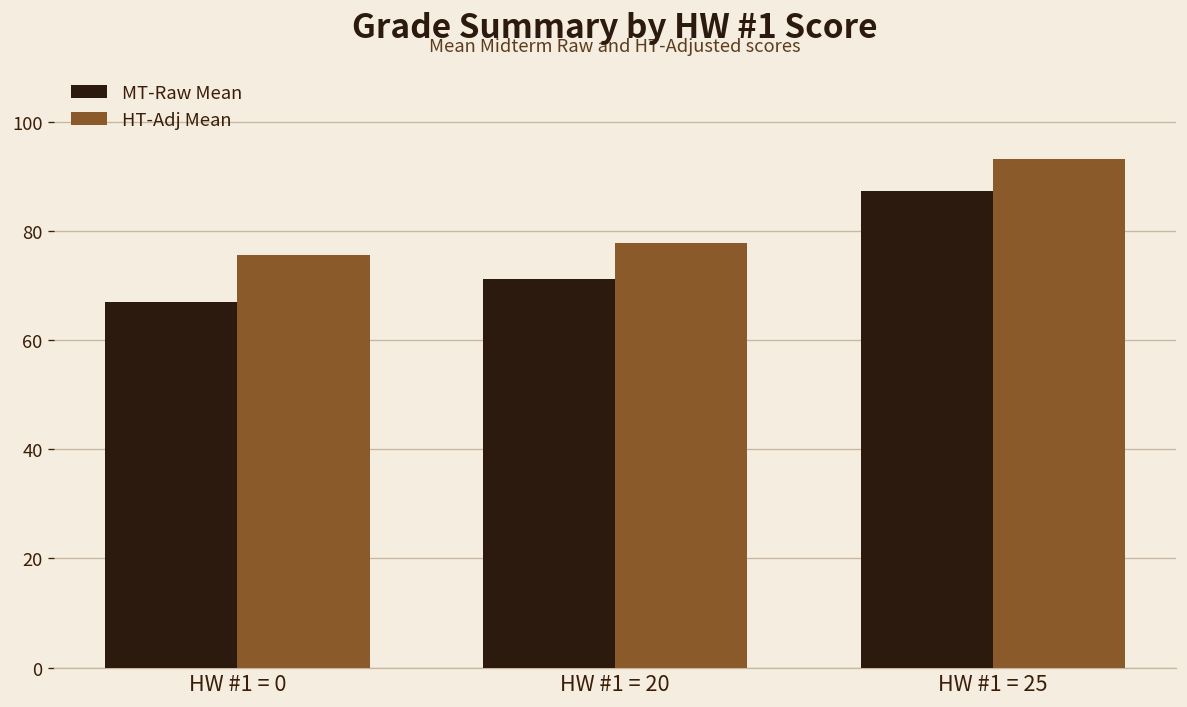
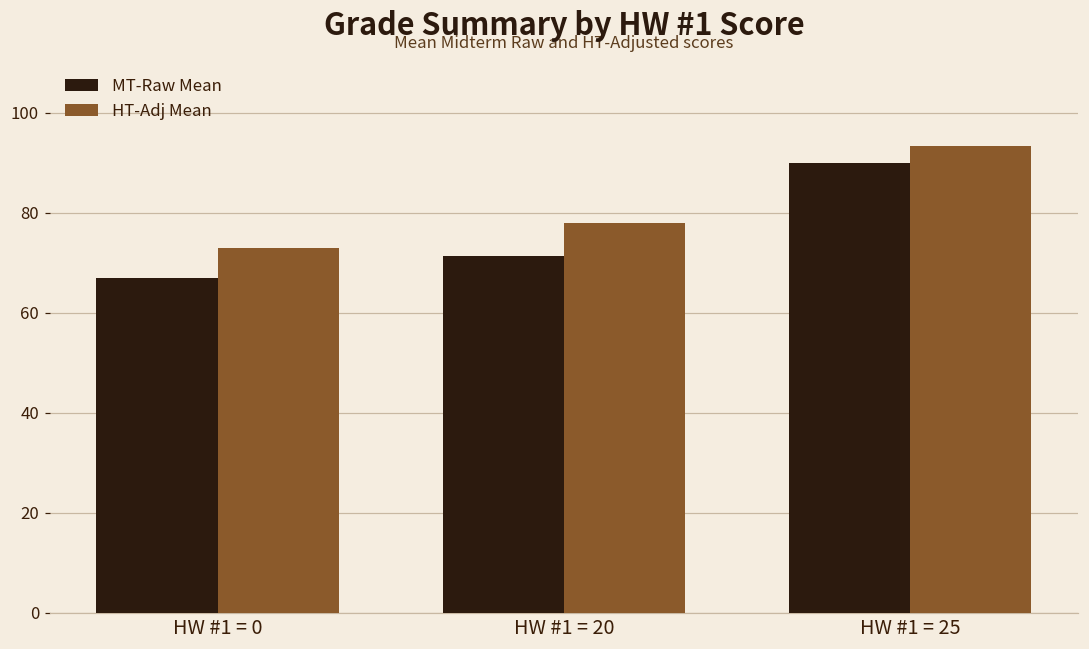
  {
    "MT-Raw Mean": {
      "HW #1 = 0": 67,
      "HW #1 = 20": 71,
-     "HW #1 = 25": 87
+     "HW #1 = 25": 90
    },
    "HT-Adj Mean": {
-     "HW #1 = 0": 76,
+     "HW #1 = 0": 73,
      "HW #1 = 20": 78,
      "HW #1 = 25": 93
    }
  }
